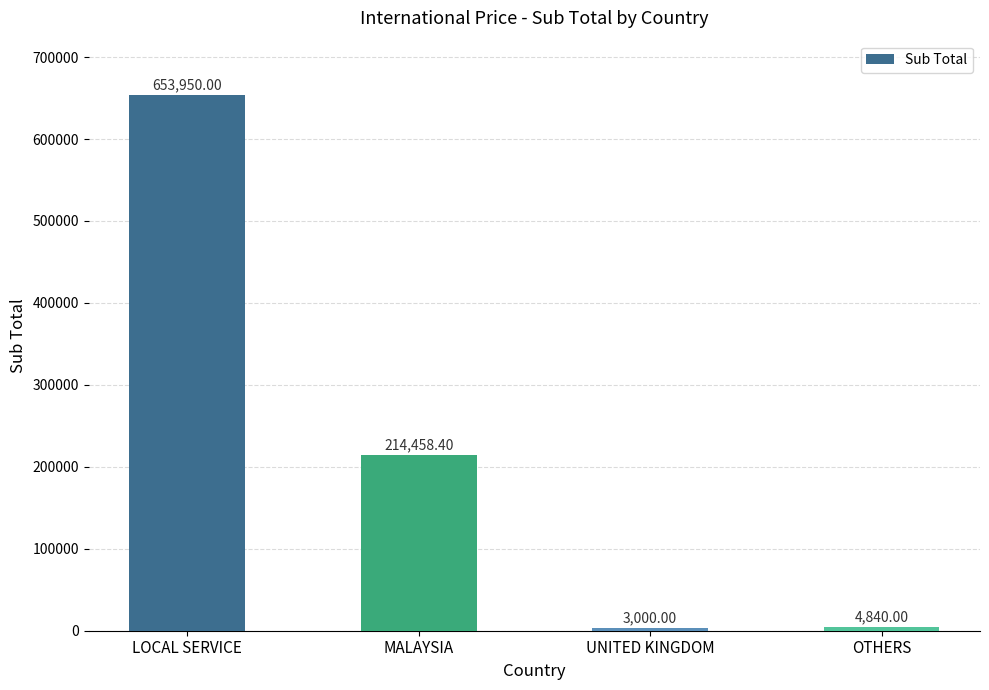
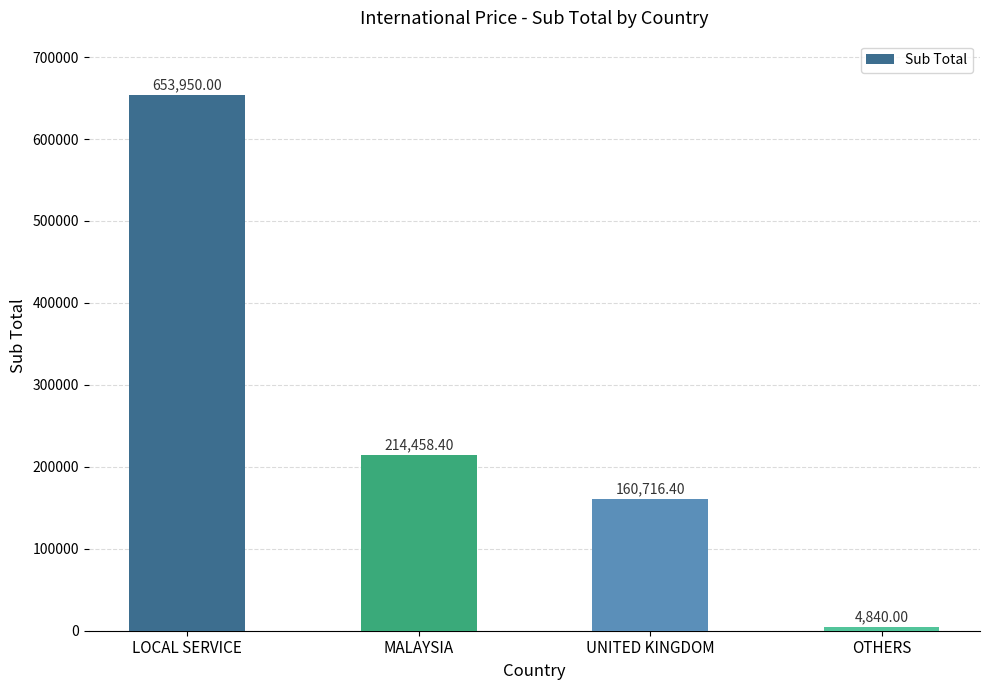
  {
    "LOCAL SERVICE": "653,950.00",
    "MALAYSIA": "214,458.40",
-   "UNITED KINGDOM": "3,000.00",
+   "UNITED KINGDOM": "160,716.40",
    "OTHERS": "4,840.00"
  }
